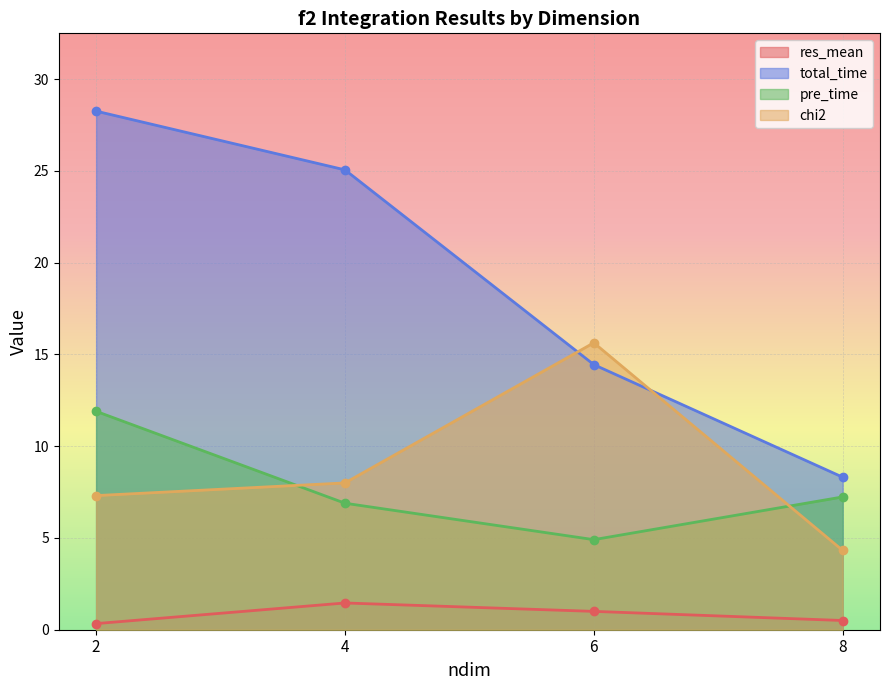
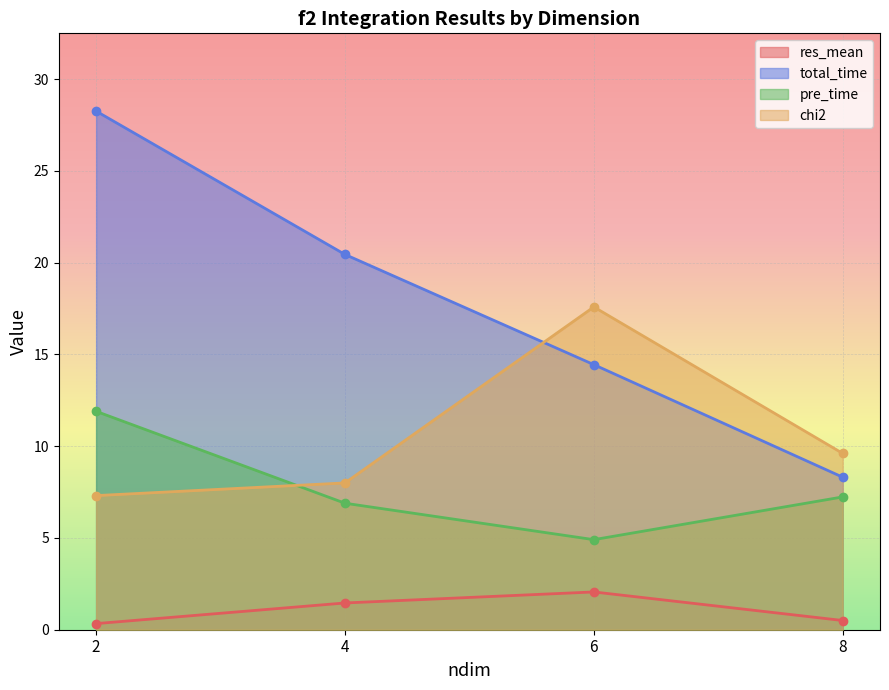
  {
    "res_mean": {
      "2": 0.3,
      "4": 1.5,
-     "6": 1.0,
+     "6": 2.1,
      "8": 0.5
    },
    "total_time": {
      "2": 28.3,
-     "4": 25.1,
+     "4": 20.4,
      "6": 14.4,
      "8": 8.3
    },
    "pre_time": {
      "2": 11.9,
      "4": 6.9,
      "6": 4.9,
      "8": 7.2
    },
    "chi2": {
      "2": 7.3,
      "4": 8.0,
-     "6": 15.6,
-     "8": 4.3
+     "6": 17.6,
+     "8": 9.6
    }
  }
